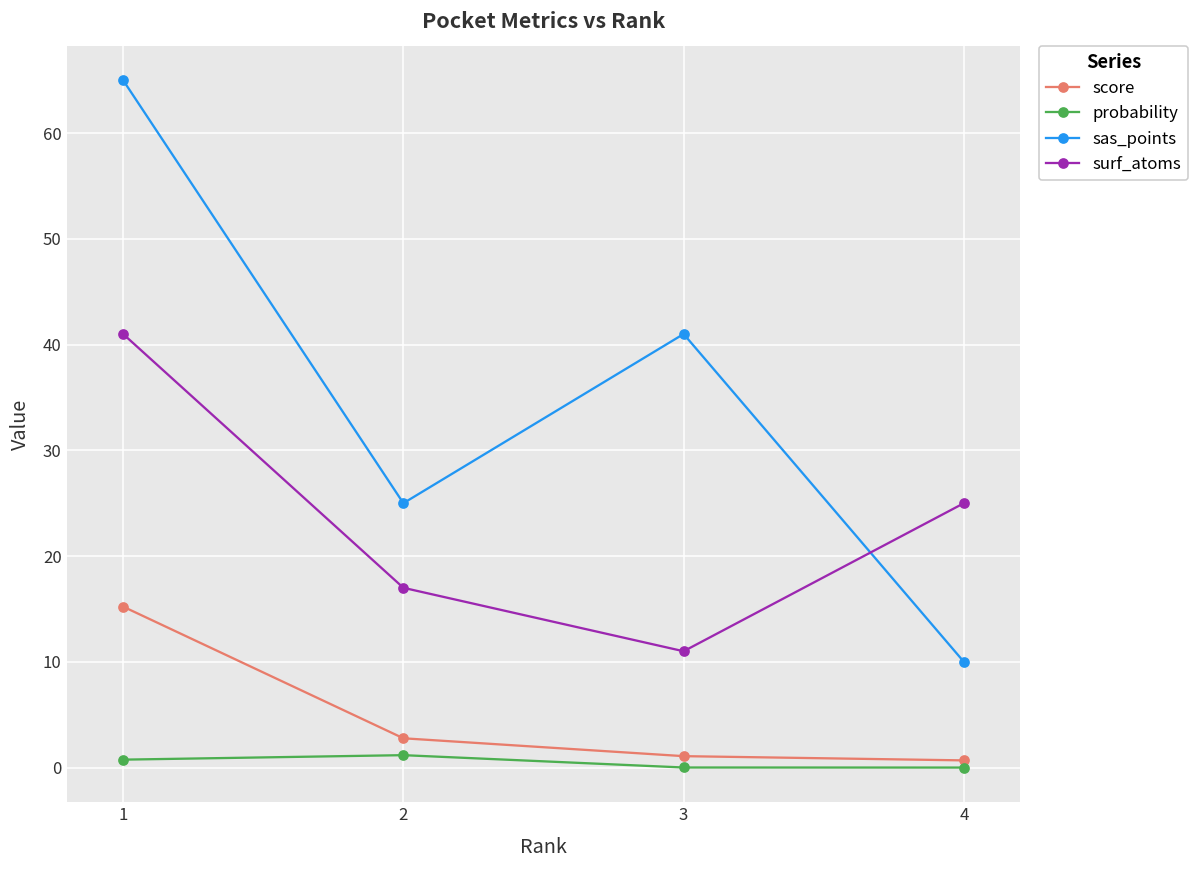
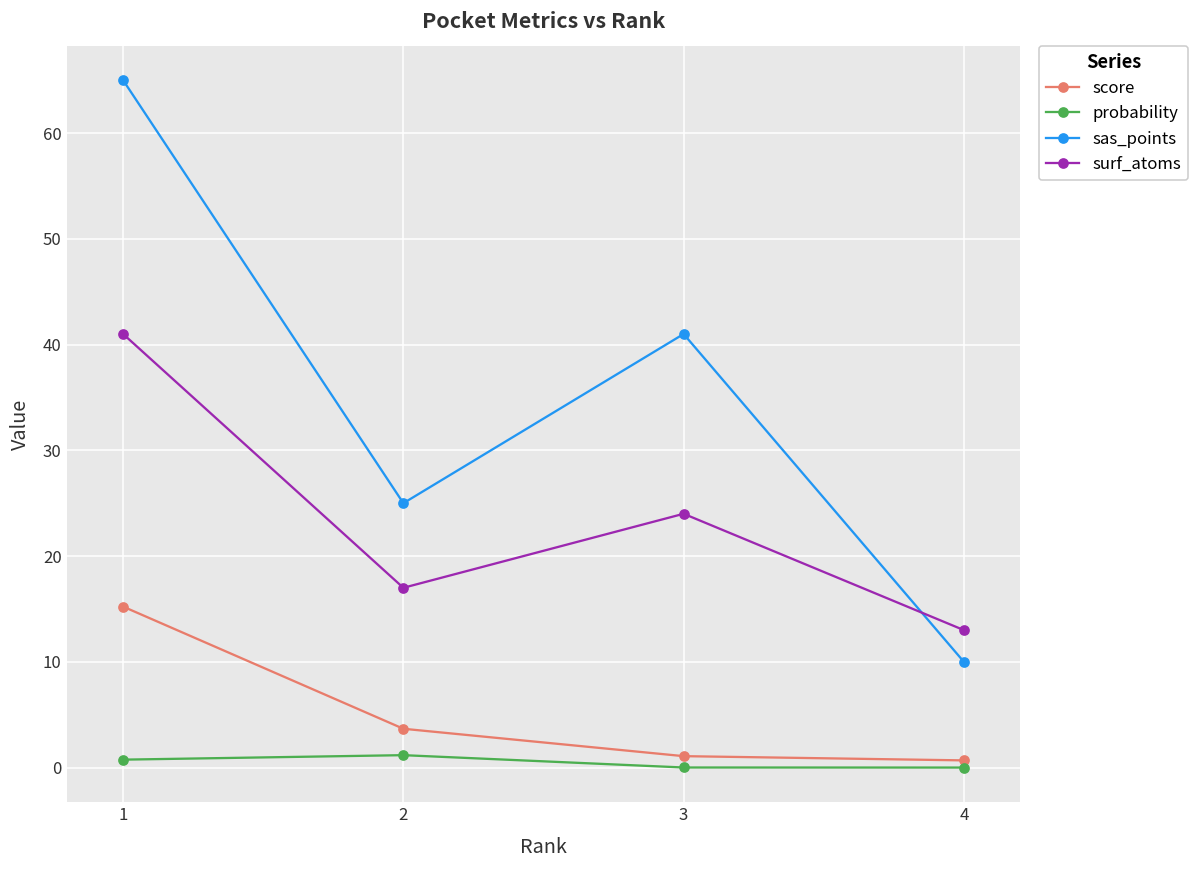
  {
    "score": {
      "1": 15,
-     "2": 3,
+     "2": 4,
      "3": 1,
      "4": 1
    },
    "probability": {
      "1": 1,
      "2": 1,
      "3": 0,
      "4": 0
    },
    "sas_points": {
      "1": 65,
      "2": 25,
      "3": 41,
      "4": 10
    },
    "surf_atoms": {
      "1": 41,
      "2": 17,
-     "3": 11,
-     "4": 25
+     "3": 24,
+     "4": 13
    }
  }
